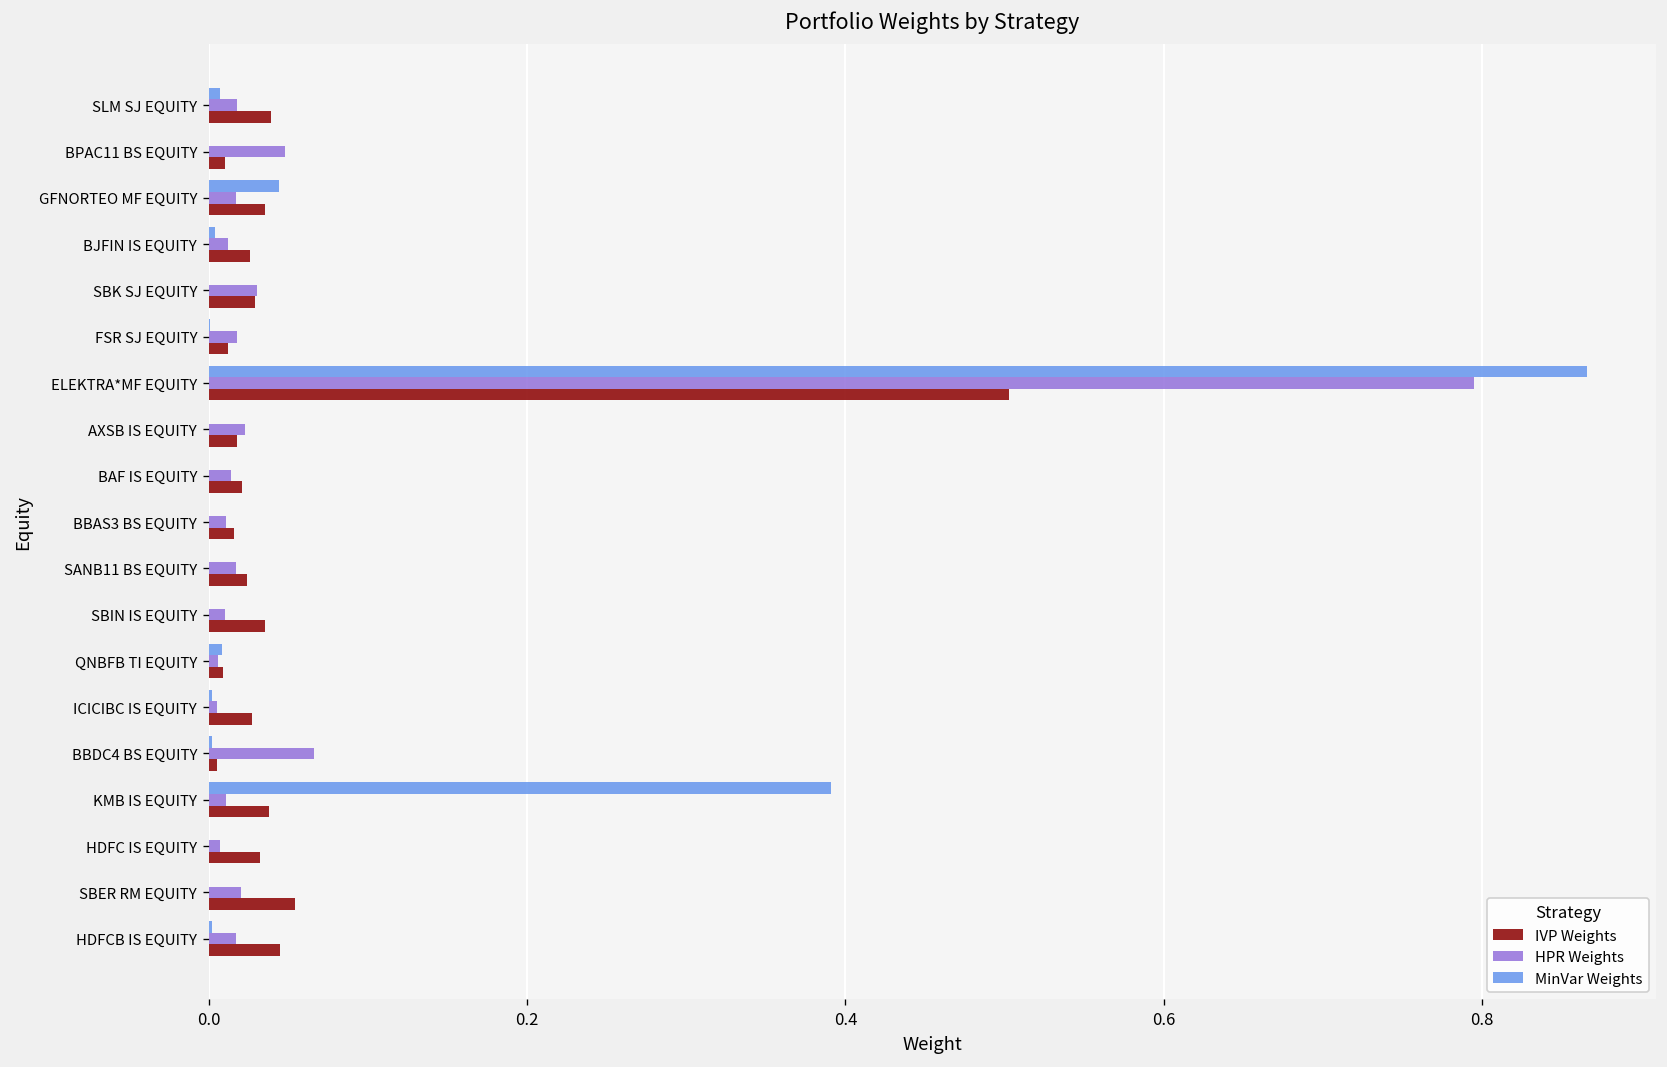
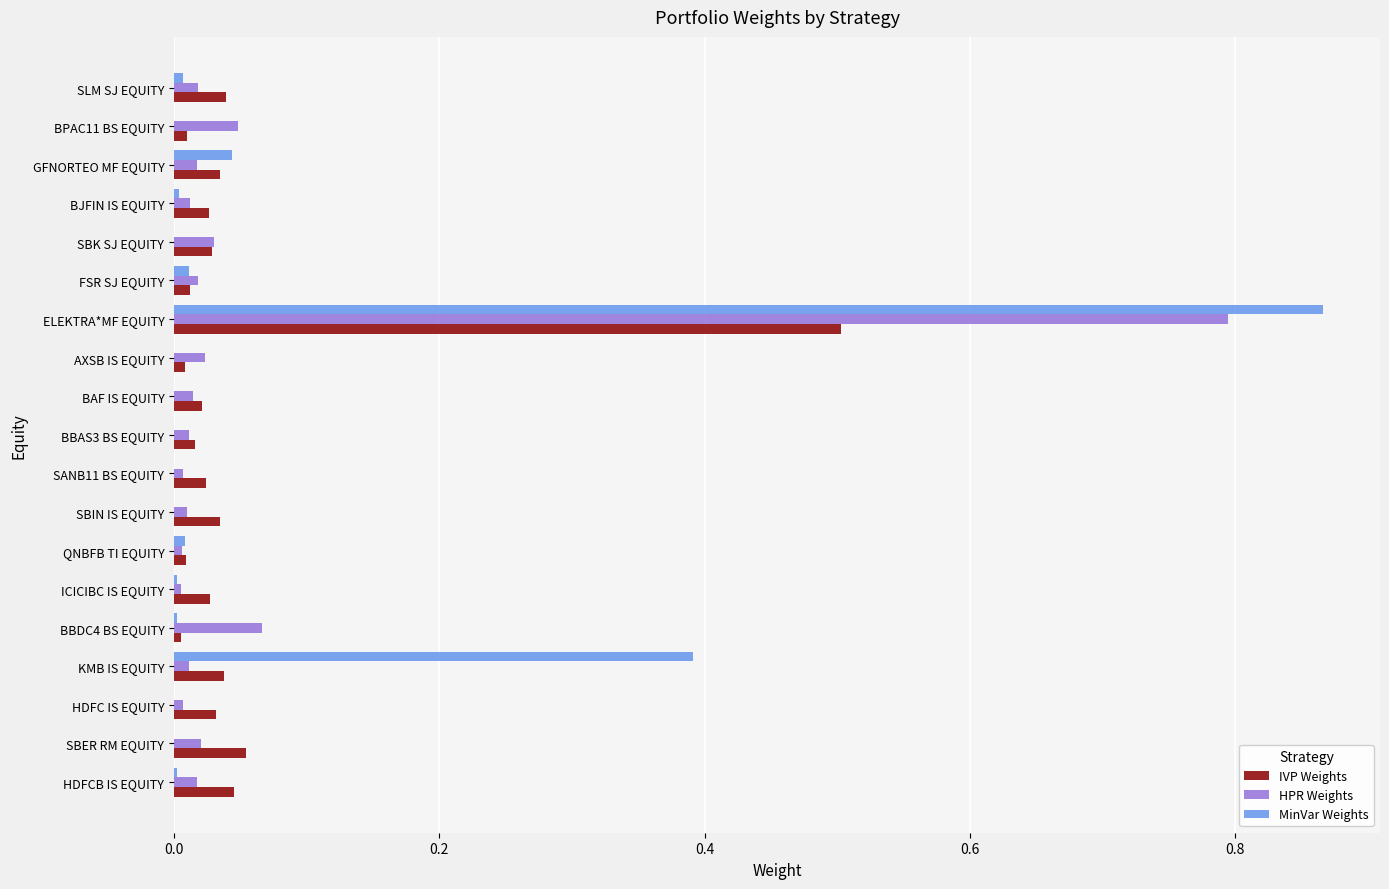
  {
    "IVP Weights": {
      "SLM SJ EQUITY": 0.039,
      "BPAC11 BS EQUITY": 0.010,
      "GFNORTEO MF EQUITY": 0.035,
      "BJFIN IS EQUITY": 0.026,
      "SBK SJ EQUITY": 0.029,
      "FSR SJ EQUITY": 0.012,
      "ELEKTRA*MF EQUITY": 0.503,
-     "AXSB IS EQUITY": 0.018,
+     "AXSB IS EQUITY": 0.008,
      "BAF IS EQUITY": 0.021,
      "BBAS3 BS EQUITY": 0.016,
      "SANB11 BS EQUITY": 0.024,
      "SBIN IS EQUITY": 0.035,
      "QNBFB TI EQUITY": 0.009,
      "ICICIBC IS EQUITY": 0.027,
      "BBDC4 BS EQUITY": 0.005,
      "KMB IS EQUITY": 0.038,
      "HDFC IS EQUITY": 0.032,
      "SBER RM EQUITY": 0.054,
      "HDFCB IS EQUITY": 0.045
    },
    "HPR Weights": {
      "SLM SJ EQUITY": 0.018,
      "BPAC11 BS EQUITY": 0.048,
      "GFNORTEO MF EQUITY": 0.017,
      "BJFIN IS EQUITY": 0.012,
      "SBK SJ EQUITY": 0.030,
      "FSR SJ EQUITY": 0.018,
      "ELEKTRA*MF EQUITY": 0.795,
      "AXSB IS EQUITY": 0.023,
      "BAF IS EQUITY": 0.014,
      "BBAS3 BS EQUITY": 0.011,
-     "SANB11 BS EQUITY": 0.017,
+     "SANB11 BS EQUITY": 0.007,
      "SBIN IS EQUITY": 0.010,
      "QNBFB TI EQUITY": 0.006,
      "ICICIBC IS EQUITY": 0.005,
      "BBDC4 BS EQUITY": 0.066,
      "KMB IS EQUITY": 0.011,
      "HDFC IS EQUITY": 0.007,
      "SBER RM EQUITY": 0.020,
      "HDFCB IS EQUITY": 0.017
    },
    "MinVar Weights": {
      "SLM SJ EQUITY": 0.007,
      "BPAC11 BS EQUITY": 0.000,
      "GFNORTEO MF EQUITY": 0.044,
      "BJFIN IS EQUITY": 0.004,
      "SBK SJ EQUITY": 0.000,
-     "FSR SJ EQUITY": 0.001,
+     "FSR SJ EQUITY": 0.011,
      "ELEKTRA*MF EQUITY": 0.866,
      "AXSB IS EQUITY": 0.000,
      "BAF IS EQUITY": 0.000,
      "BBAS3 BS EQUITY": 0.000,
      "SANB11 BS EQUITY": 0.000,
      "SBIN IS EQUITY": 0.000,
      "QNBFB TI EQUITY": 0.008,
      "ICICIBC IS EQUITY": 0.002,
      "BBDC4 BS EQUITY": 0.002,
      "KMB IS EQUITY": 0.391,
      "HDFC IS EQUITY": 0.000,
      "SBER RM EQUITY": 0.000,
      "HDFCB IS EQUITY": 0.002
    }
  }
